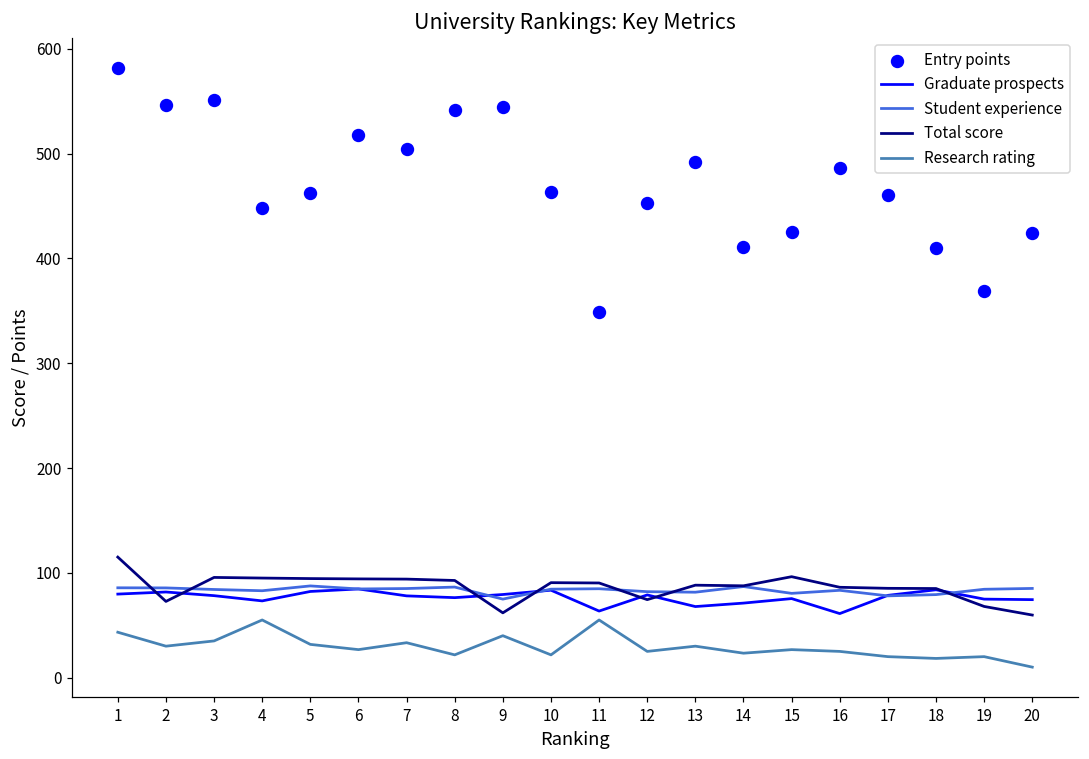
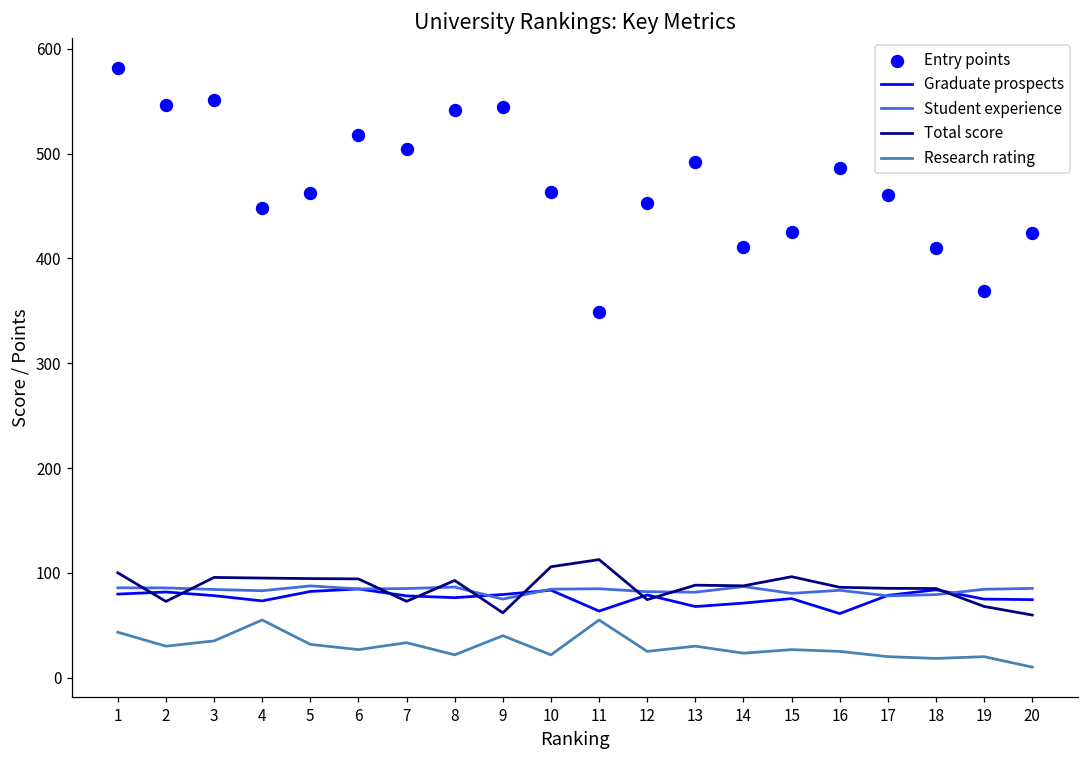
  {
    "Total score": {
-     "1": 120,
+     "1": 100,
      "2": 70,
      "3": 100,
      "4": 100,
      "5": 90,
      "6": 90,
-     "7": 90,
+     "7": 70,
      "8": 90,
      "9": 60,
-     "10": 90,
-     "11": 90,
+     "10": 110,
+     "11": 110,
      "12": 70,
      "13": 90,
      "15": 100,
      "16": 90,
      "17": 90,
      "19": 70,
      "20": 60
    }
  }
